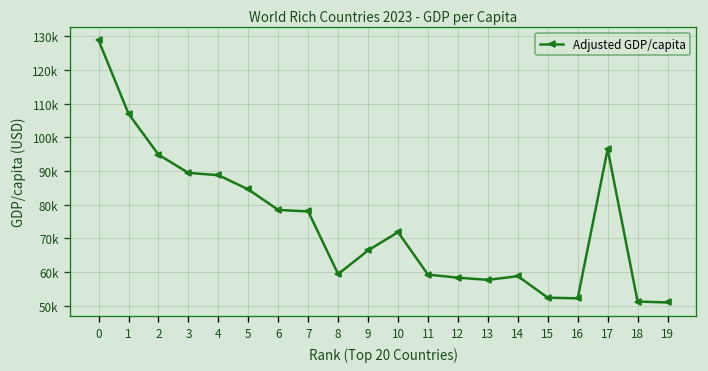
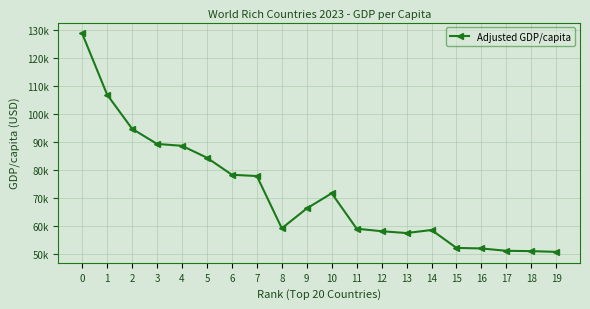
  {
    "0": 129000,
    "1": 107000,
    "2": 95000,
    "3": 89000,
    "4": 89000,
    "5": 85000,
    "6": 78000,
    "7": 78000,
    "8": 59000,
    "9": 66000,
    "10": 72000,
    "11": 59000,
    "12": 58000,
    "13": 58000,
    "14": 59000,
    "15": 52000,
    "16": 52000,
-   "17": 96000,
+   "17": 51000,
    "18": 51000,
    "19": 51000
  }
